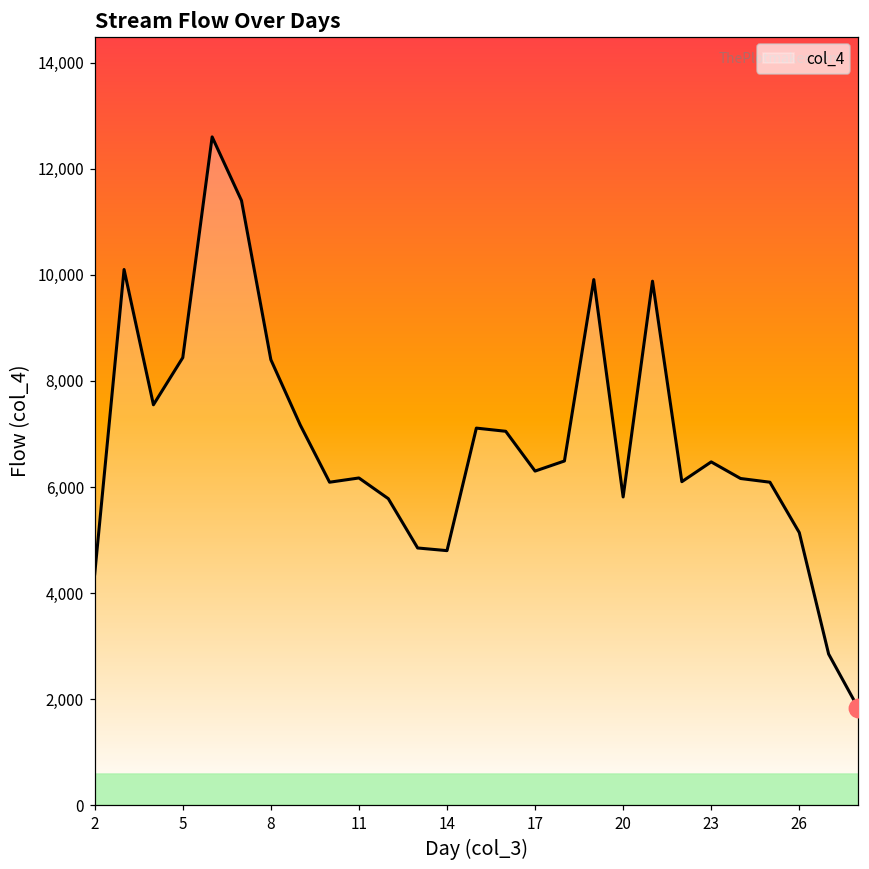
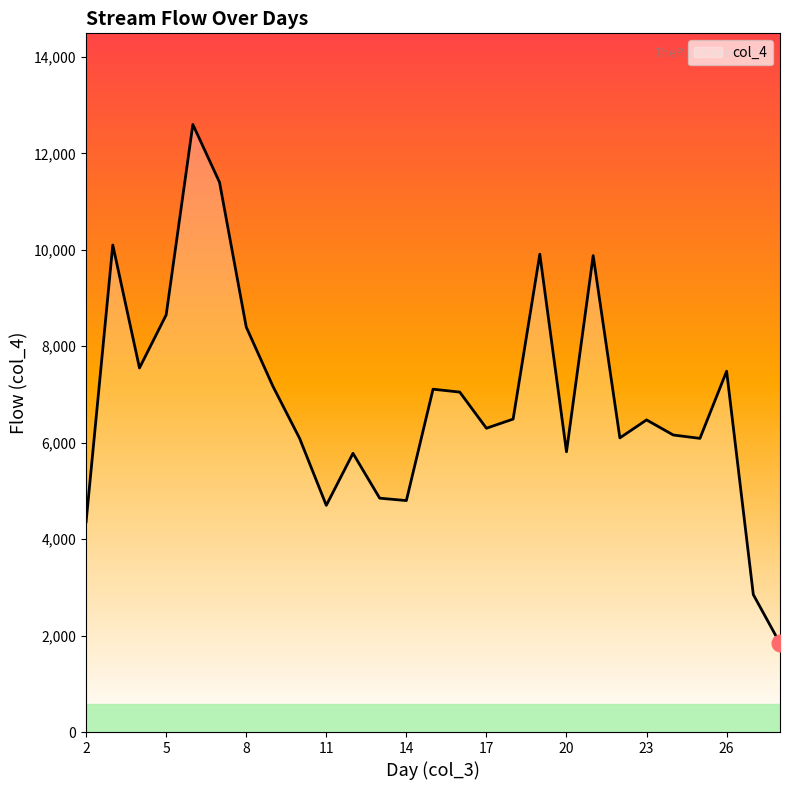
  {
    "col_4": {
      "2": "4,400",
-     "5": "8,400",
+     "5": "8,700",
      "8": "8,400",
-     "11": "6,200",
+     "11": "4,700",
      "14": "4,800",
      "17": "6,300",
      "20": "5,800",
      "23": "6,500",
-     "26": "5,100"
+     "26": "7,500"
    }
  }
